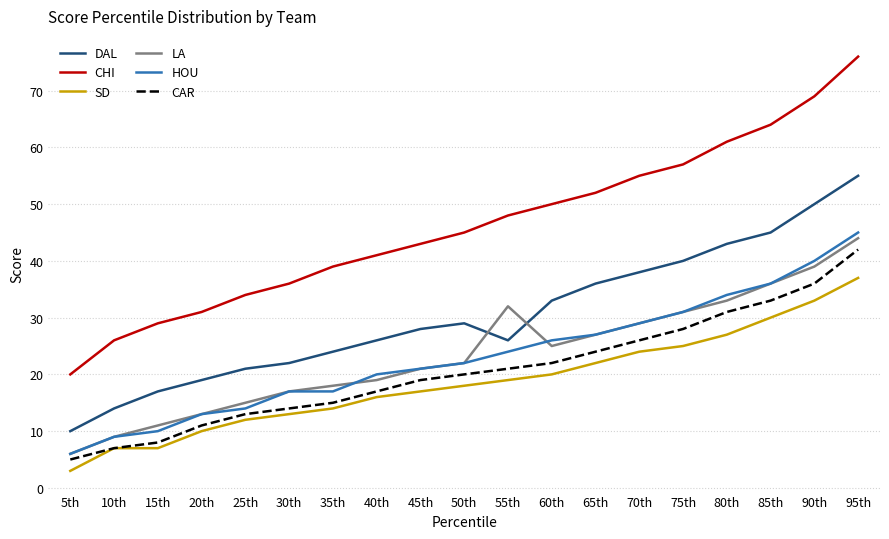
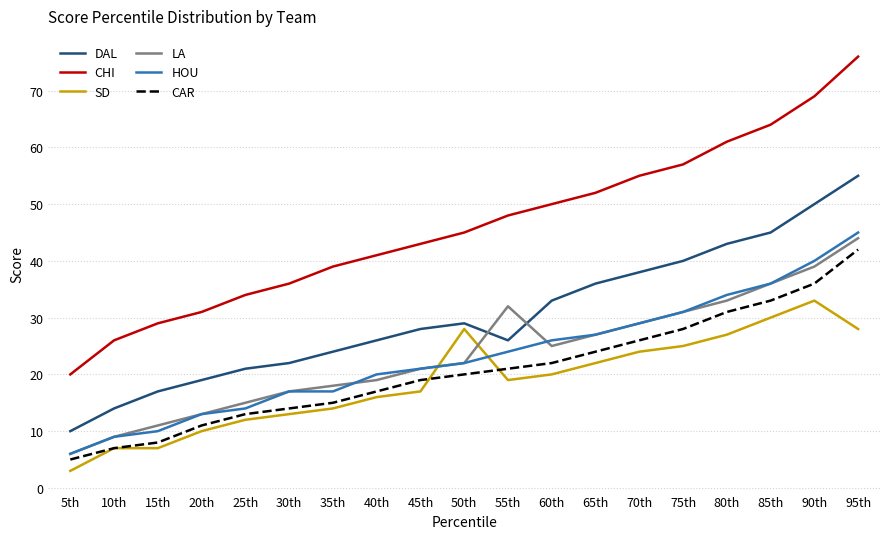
  {
    "DAL": {
      "5th": 10,
      "10th": 14,
      "15th": 17,
      "20th": 19,
      "25th": 21,
      "30th": 22,
      "35th": 24,
      "40th": 26,
      "45th": 28,
      "50th": 29,
      "55th": 26,
      "60th": 33,
      "65th": 36,
      "70th": 38,
      "75th": 40,
      "80th": 43,
      "85th": 45,
      "90th": 50,
      "95th": 55
    },
    "CHI": {
      "5th": 20,
      "10th": 26,
      "15th": 29,
      "20th": 31,
      "25th": 34,
      "30th": 36,
      "35th": 39,
      "40th": 41,
      "45th": 43,
      "50th": 45,
      "55th": 48,
      "60th": 50,
      "65th": 52,
      "70th": 55,
      "75th": 57,
      "80th": 61,
      "85th": 64,
      "90th": 69,
      "95th": 76
    },
    "SD": {
      "5th": 3,
      "15th": 7,
      "20th": 10,
      "25th": 12,
      "30th": 13,
      "35th": 14,
      "40th": 16,
      "45th": 17,
-     "50th": 18,
+     "50th": 28,
      "55th": 19,
      "60th": 20,
      "65th": 22,
      "70th": 24,
      "75th": 25,
      "80th": 27,
      "85th": 30,
      "90th": 33,
-     "95th": 37
+     "95th": 28
    },
    "LA": {
      "15th": 11,
      "25th": 15,
      "35th": 18,
      "40th": 19,
      "55th": 32,
      "60th": 25,
      "80th": 33,
      "90th": 39,
      "95th": 44
    },
    "HOU": {
      "15th": 10,
      "25th": 14,
      "35th": 17,
      "40th": 20,
      "55th": 24,
      "60th": 26,
      "80th": 34,
      "90th": 40,
      "95th": 45
    },
    "CAR": {
      "5th": 5,
      "15th": 8,
      "20th": 11,
      "25th": 13,
      "30th": 14,
      "35th": 15,
      "40th": 17,
      "45th": 19,
      "50th": 20,
      "55th": 21,
      "60th": 22,
      "65th": 24,
      "70th": 26,
      "75th": 28,
      "80th": 31,
      "85th": 33,
      "90th": 36,
      "95th": 42
    }
  }
